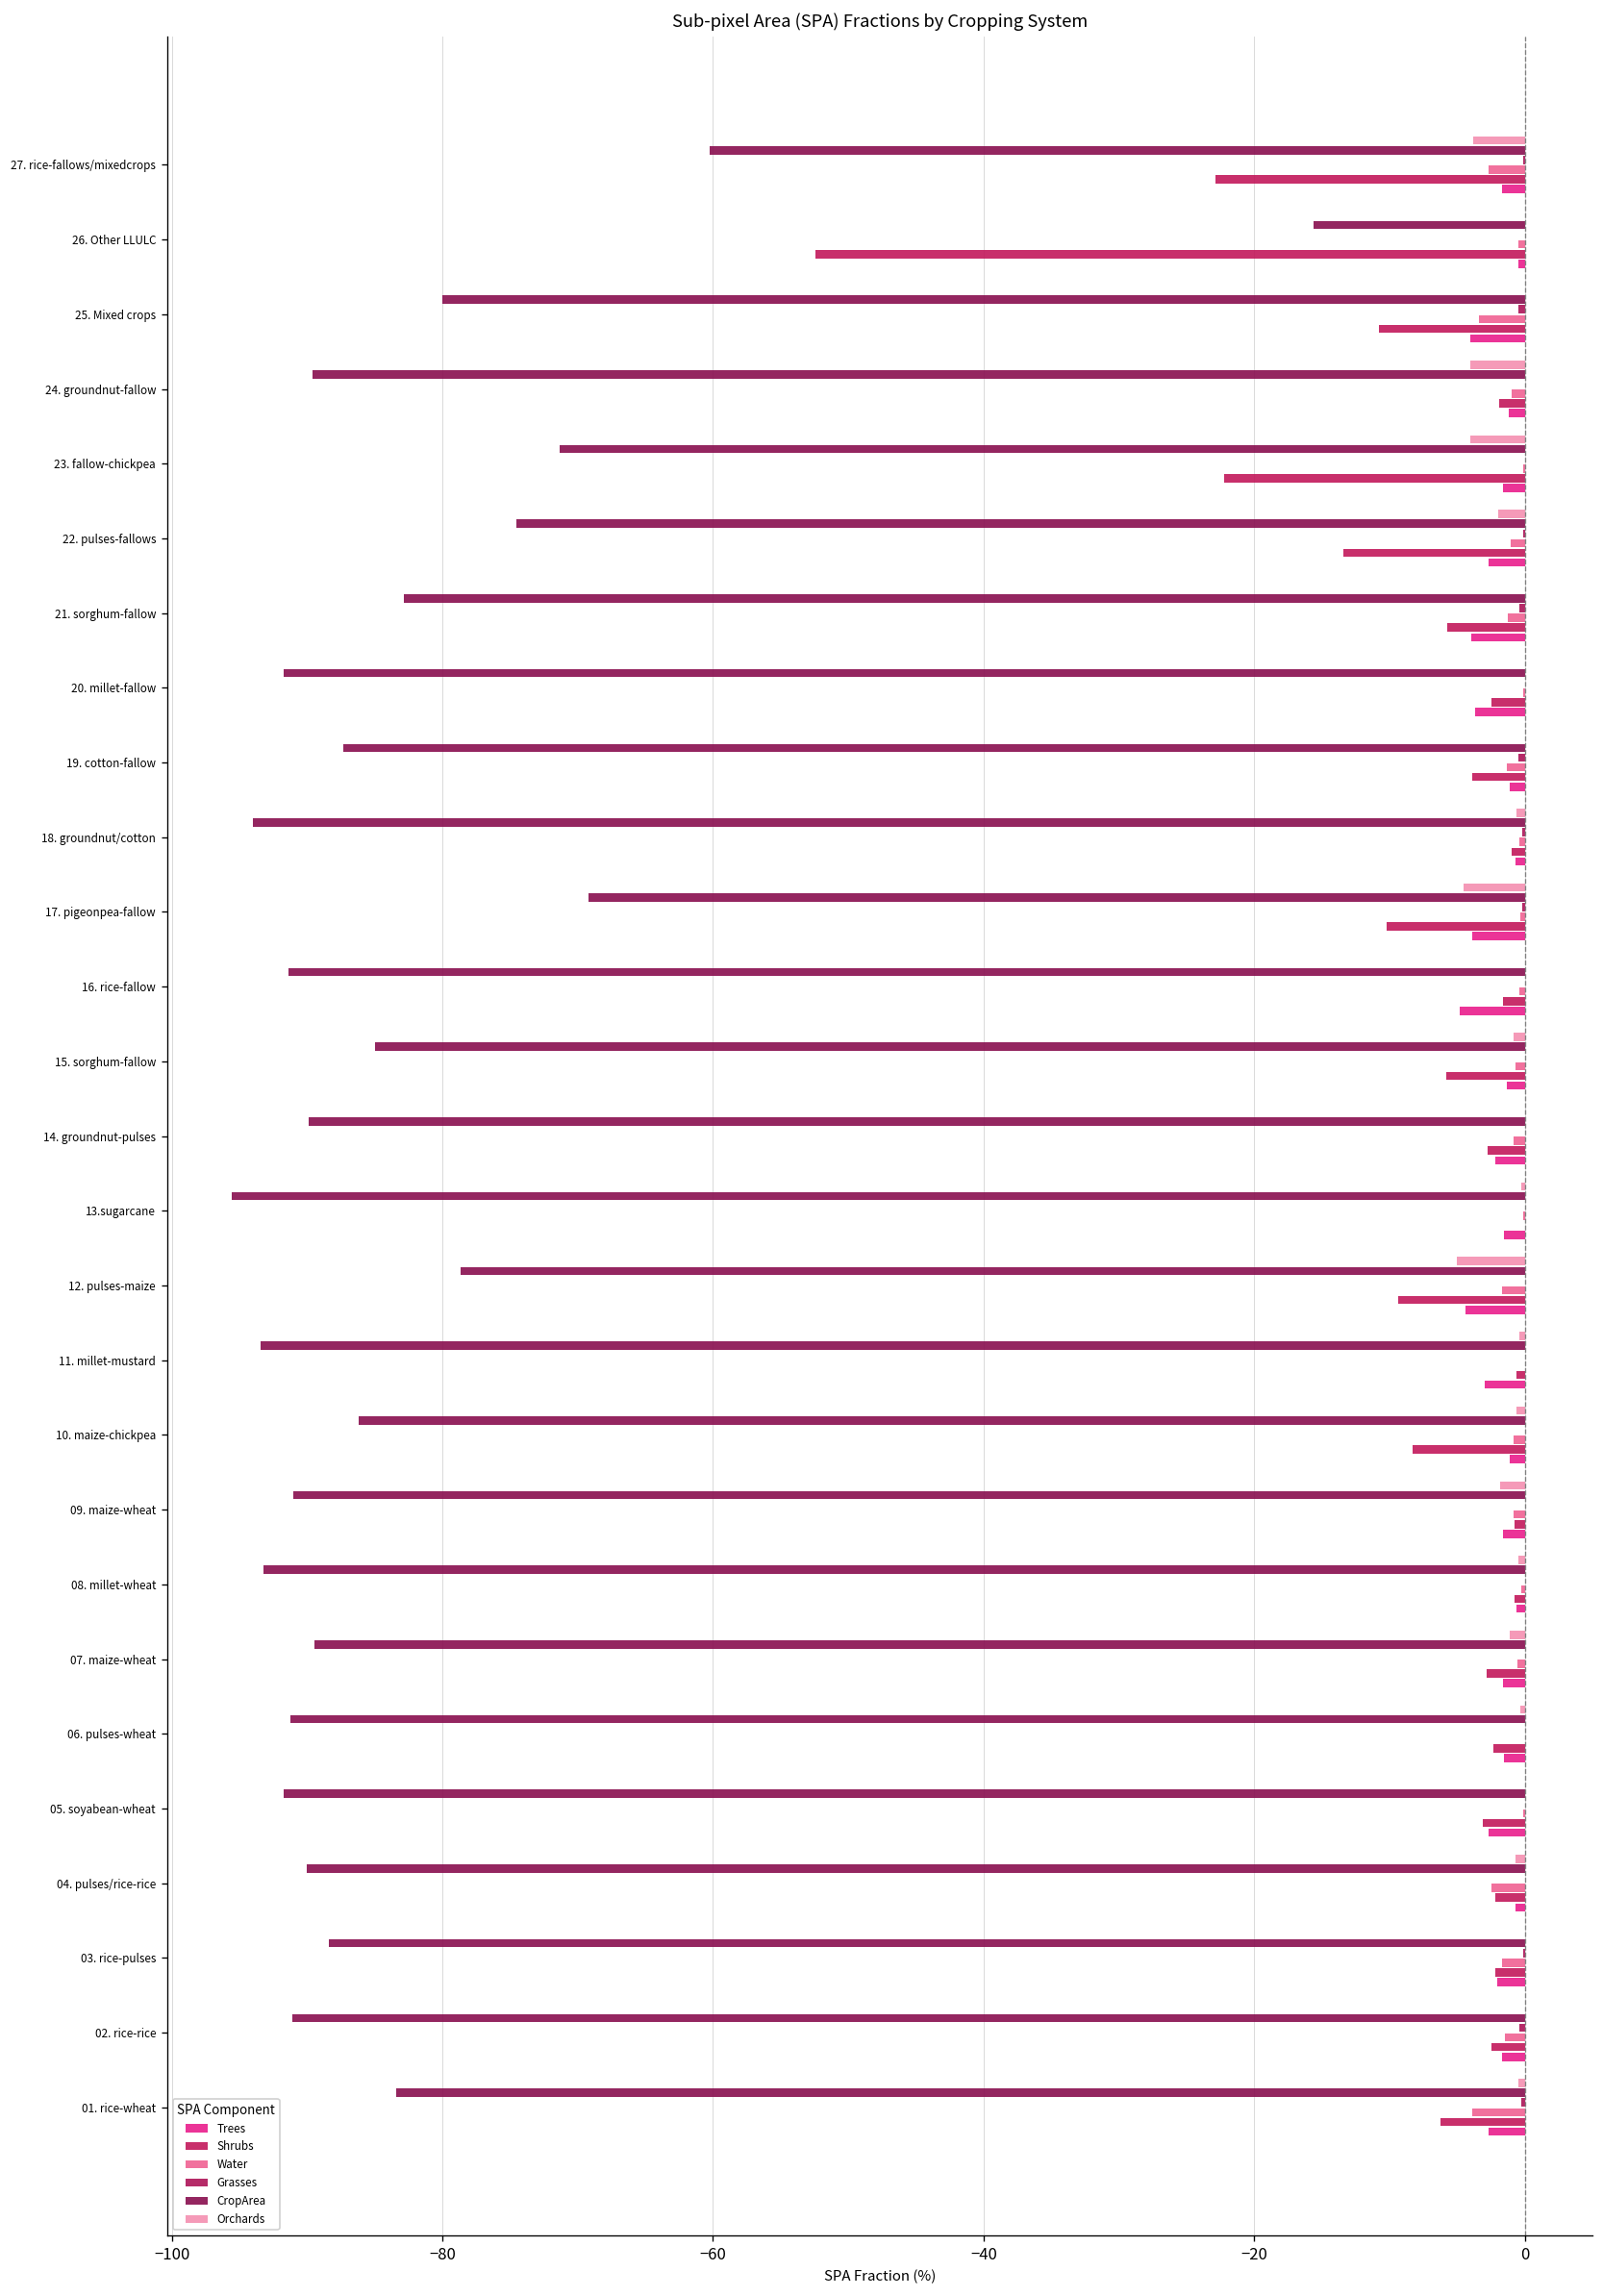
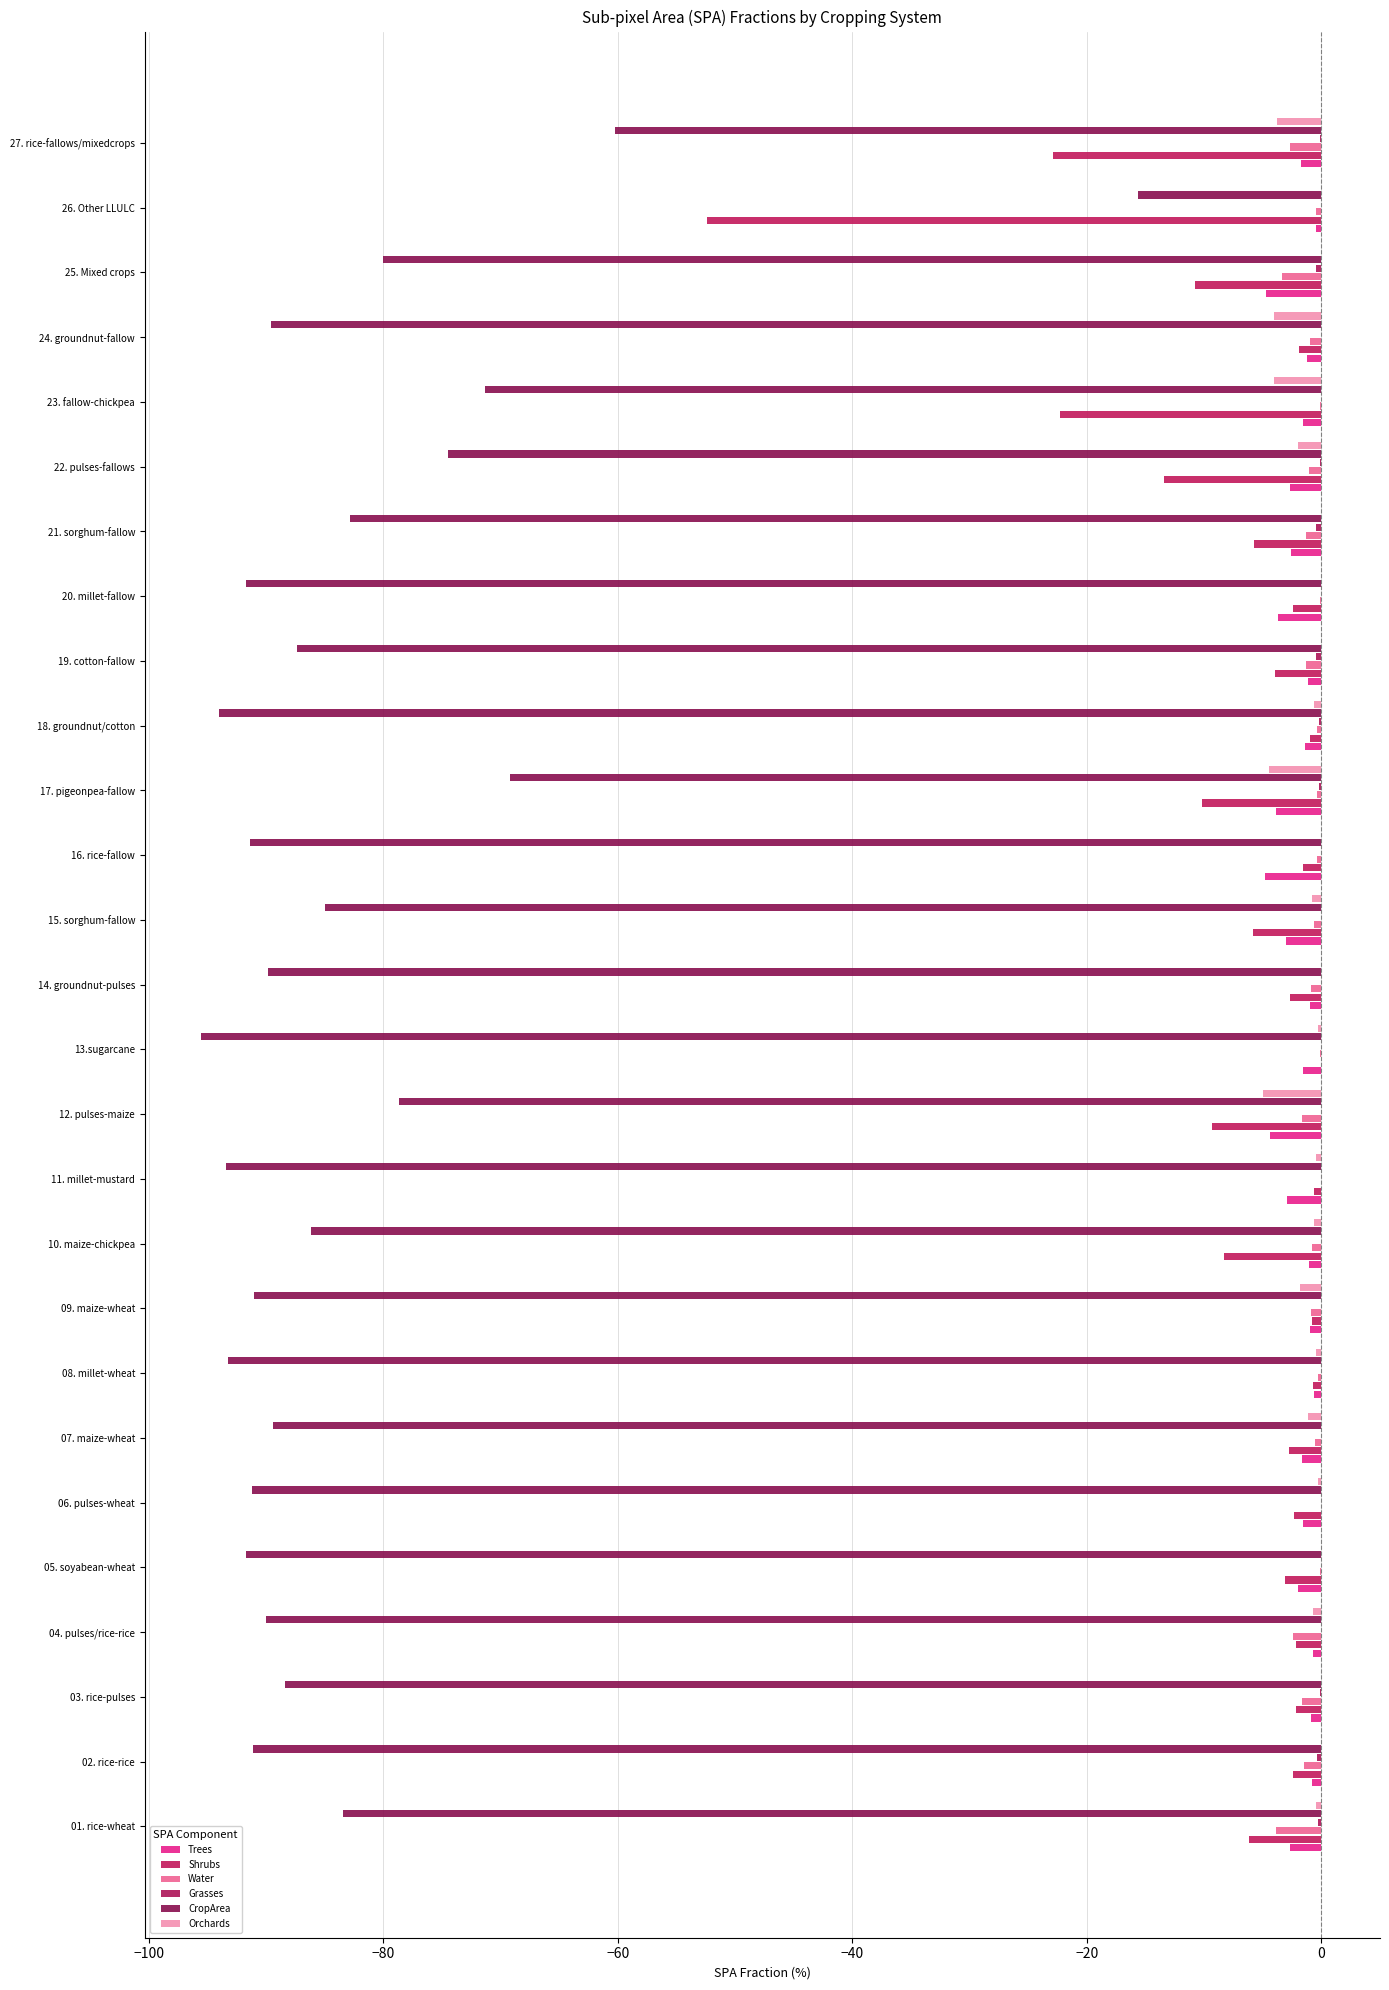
  {
    "Trees": {
      "27. rice-fallows/mixedcrops": -1.7,
      "26. Other LLULC": -0.5,
-     "25. Mixed crops": -4.0,
+     "25. Mixed crops": -4.7,
      "24. groundnut-fallow": -1.2,
      "23. fallow-chickpea": -1.6,
      "22. pulses-fallows": -2.7,
-     "21. sorghum-fallow": -4.0,
+     "21. sorghum-fallow": -2.6,
      "20. millet-fallow": -3.7,
      "19. cotton-fallow": -1.1,
-     "18. groundnut/cotton": -0.7,
+     "18. groundnut/cotton": -1.4,
      "17. pigeonpea-fallow": -3.9,
      "16. rice-fallow": -4.8,
-     "15. sorghum-fallow": -1.3,
-     "14. groundnut-pulses": -2.1,
+     "15. sorghum-fallow": -3.0,
+     "14. groundnut-pulses": -0.9,
      "13.sugarcane": -1.6,
      "12. pulses-maize": -4.4,
      "11. millet-mustard": -2.9,
      "10. maize-chickpea": -1.1,
-     "09. maize-wheat": -1.6,
+     "09. maize-wheat": -1.0,
      "08. millet-wheat": -0.6,
      "07. maize-wheat": -1.6,
      "06. pulses-wheat": -1.6,
-     "05. soyabean-wheat": -2.7,
+     "05. soyabean-wheat": -2.0,
      "04. pulses/rice-rice": -0.7,
-     "03. rice-pulses": -2.1,
-     "02. rice-rice": -1.7,
+     "03. rice-pulses": -0.9,
+     "02. rice-rice": -0.8,
      "01. rice-wheat": -2.7
    }
  }
